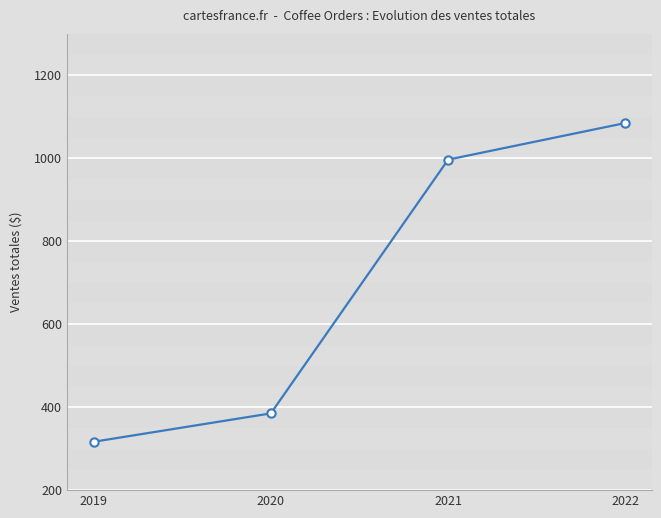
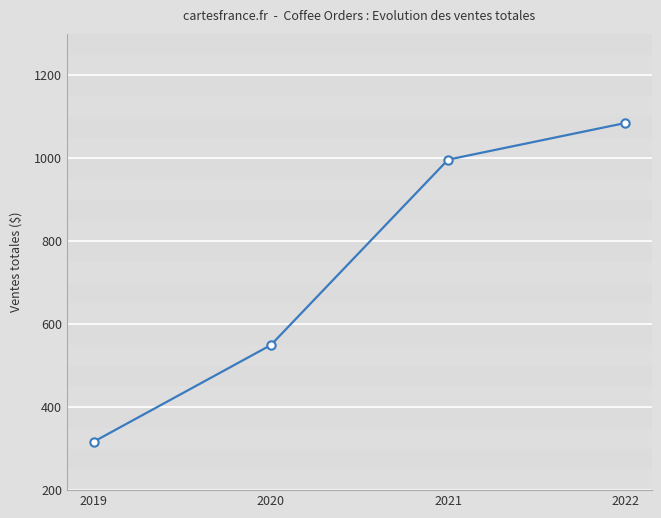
  {
    "2019": 320,
-   "2020": 390,
+   "2020": 550,
    "2021": 1000,
    "2022": 1090
  }
